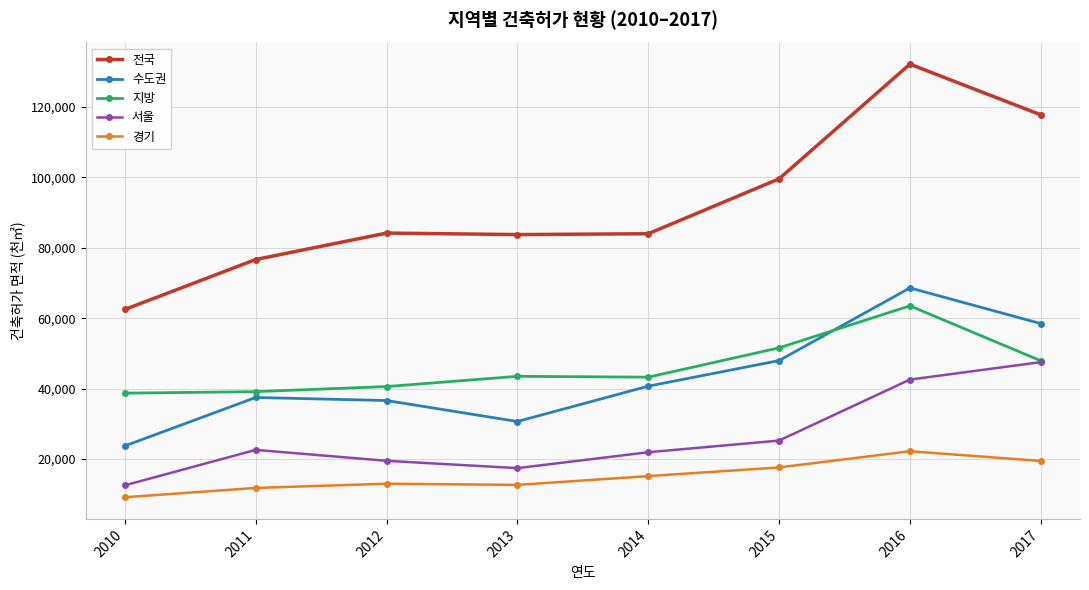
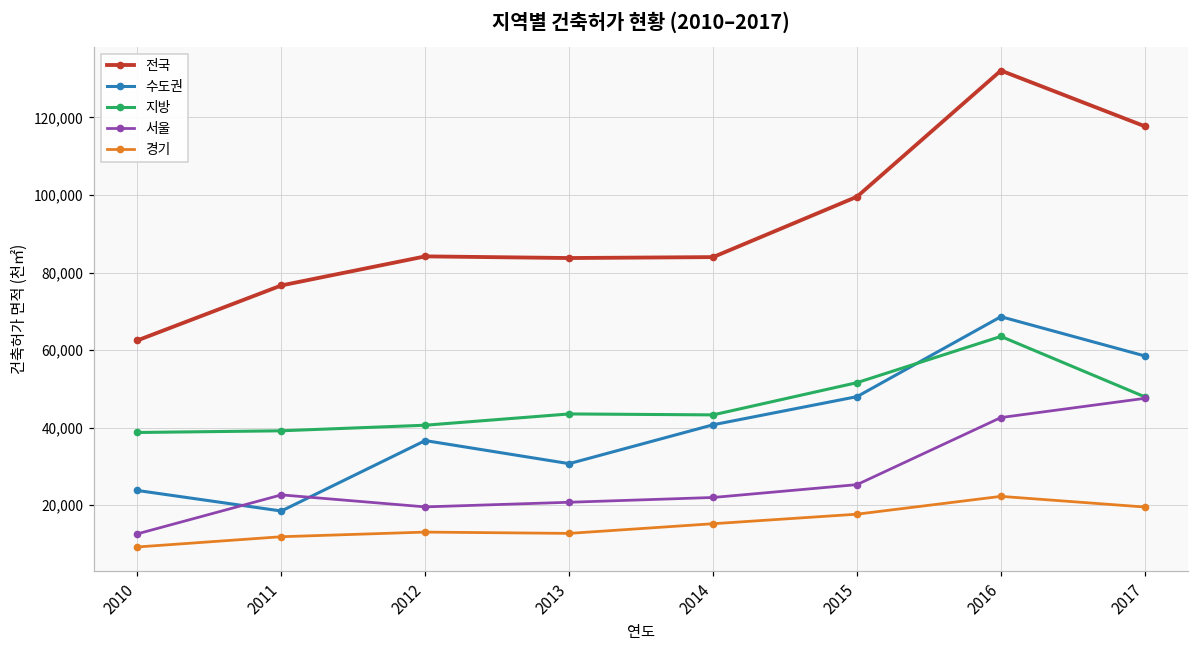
  {
    "전국": {
      "2010": "62,000",
      "2011": "77,000",
      "2012": "84,000",
      "2013": "84,000",
      "2014": "84,000",
      "2015": "100,000",
      "2016": "132,000",
      "2017": "118,000"
    },
    "수도권": {
      "2010": "24,000",
-     "2011": "38,000",
+     "2011": "18,000",
      "2012": "37,000",
      "2013": "31,000",
      "2014": "41,000",
      "2015": "48,000",
      "2016": "69,000",
      "2017": "58,000"
    },
    "지방": {
      "2010": "39,000",
      "2011": "39,000",
      "2012": "41,000",
      "2013": "44,000",
      "2014": "43,000",
      "2015": "52,000",
      "2016": "64,000"
    },
    "서울": {
      "2010": "13,000",
      "2011": "23,000",
      "2012": "20,000",
-     "2013": "17,000",
+     "2013": "21,000",
      "2014": "22,000",
      "2015": "25,000",
      "2016": "43,000"
    },
    "경기": {
      "2010": "9,000",
      "2011": "12,000",
      "2012": "13,000",
      "2013": "13,000",
      "2014": "15,000",
      "2015": "18,000",
      "2016": "22,000",
      "2017": "19,000"
    }
  }
